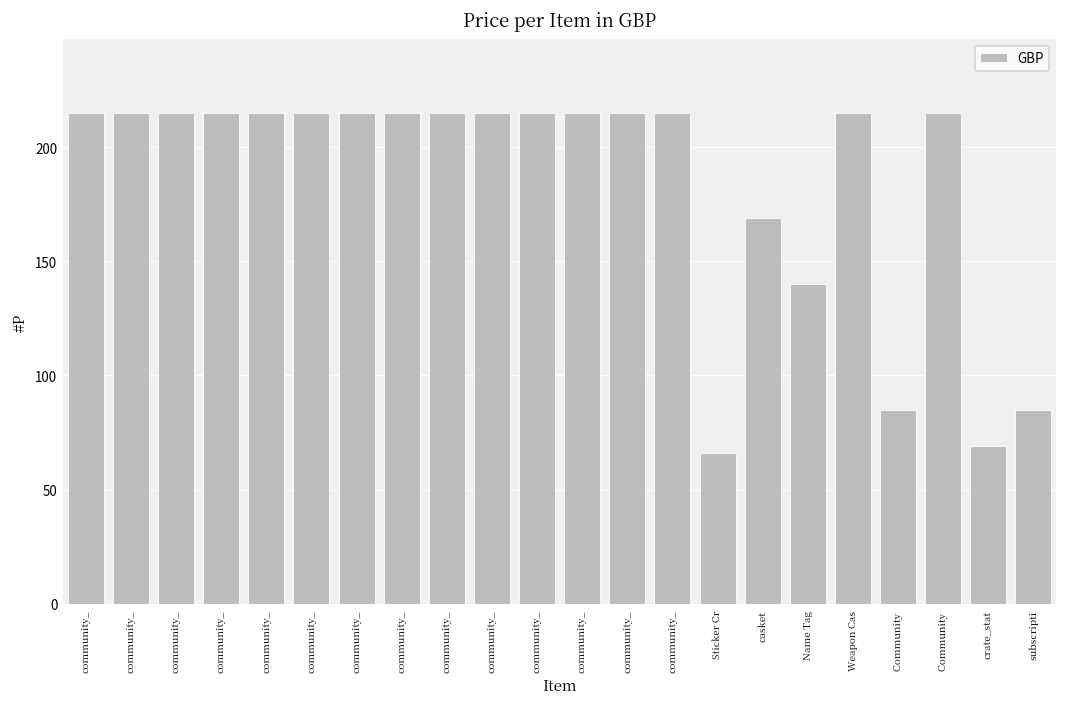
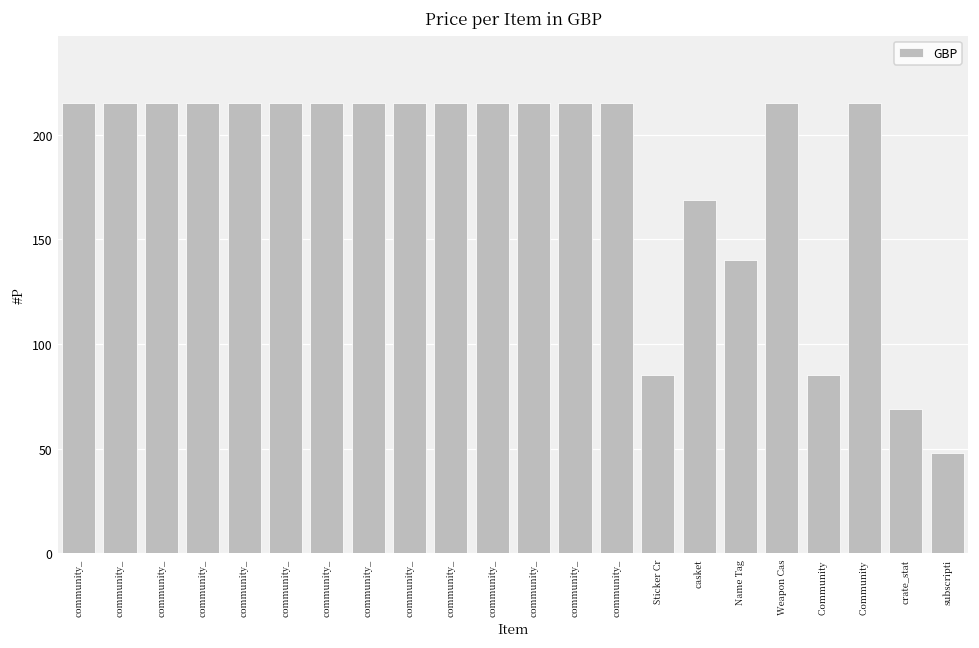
  {
-   "Sticker Cr": 66,
+   "Sticker Cr": 85,
    "casket": 169,
    "Name Tag": 140,
    "Weapon Cas": 215,
    "crate_stat": 69,
-   "subscripti": 85
+   "subscripti": 48
  }
